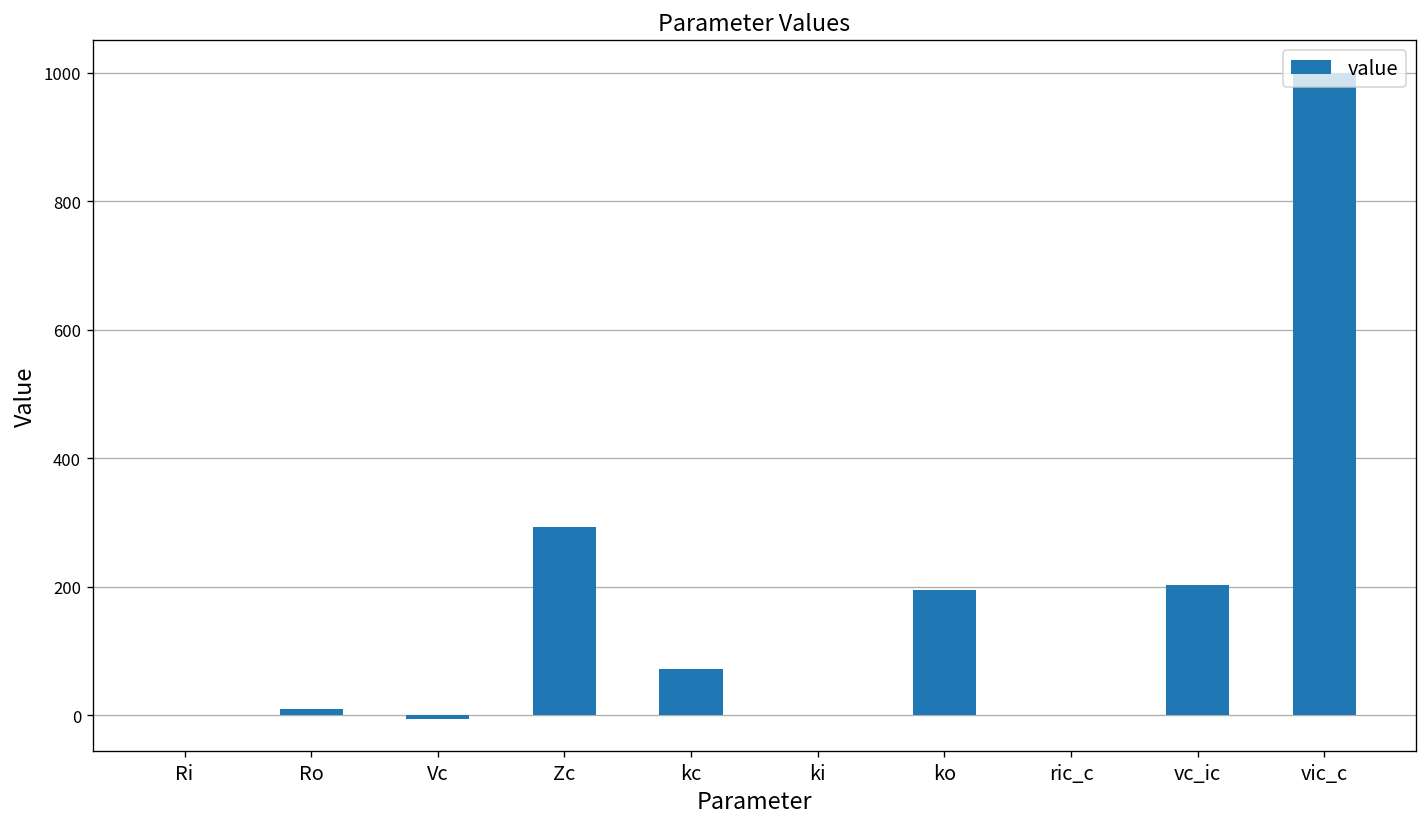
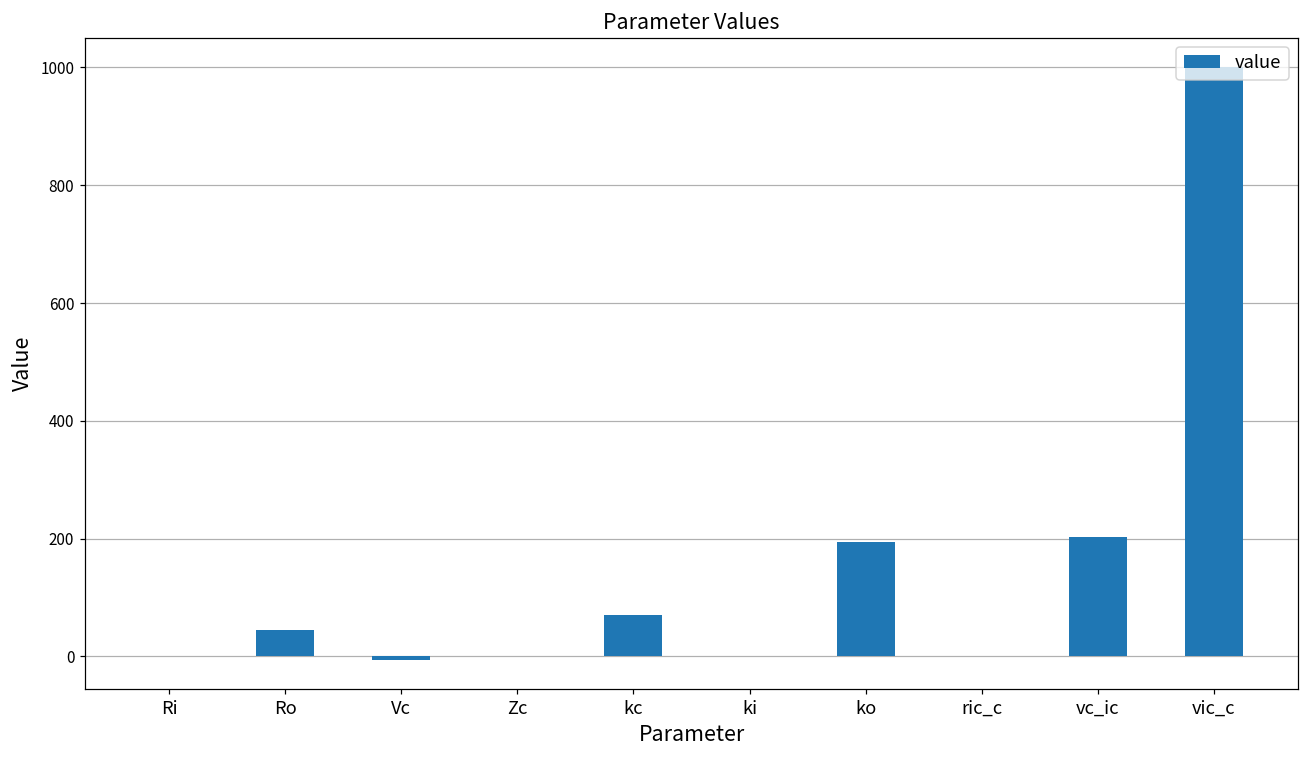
  {
-   "Ro": 10,
+   "Ro": 40,
    "Vc": -10,
-   "Zc": 290,
+   "Zc": 0,
    "kc": 70,
    "ko": 190,
    "vc_ic": 200
  }
